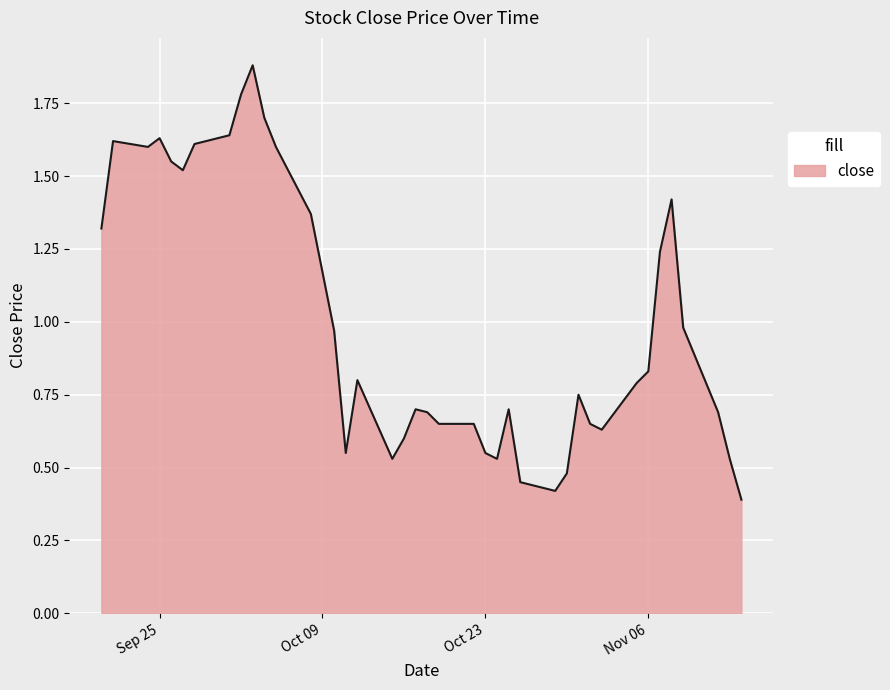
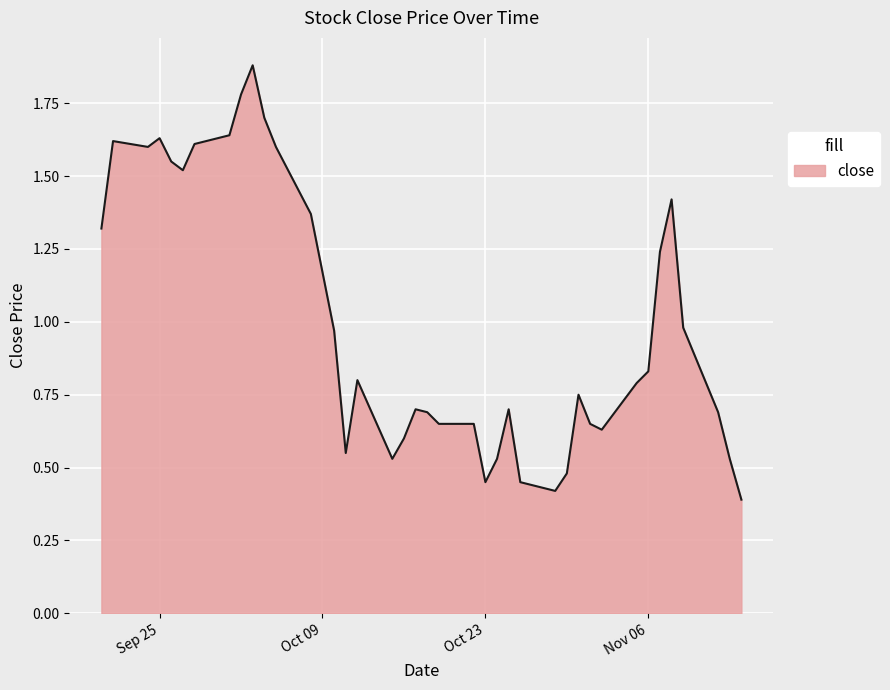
  {
    "Sep 25": 1.63,
    "Oct 09": 1.17,
-   "Oct 23": 0.55,
+   "Oct 23": 0.45,
    "Nov 06": 0.83
  }
